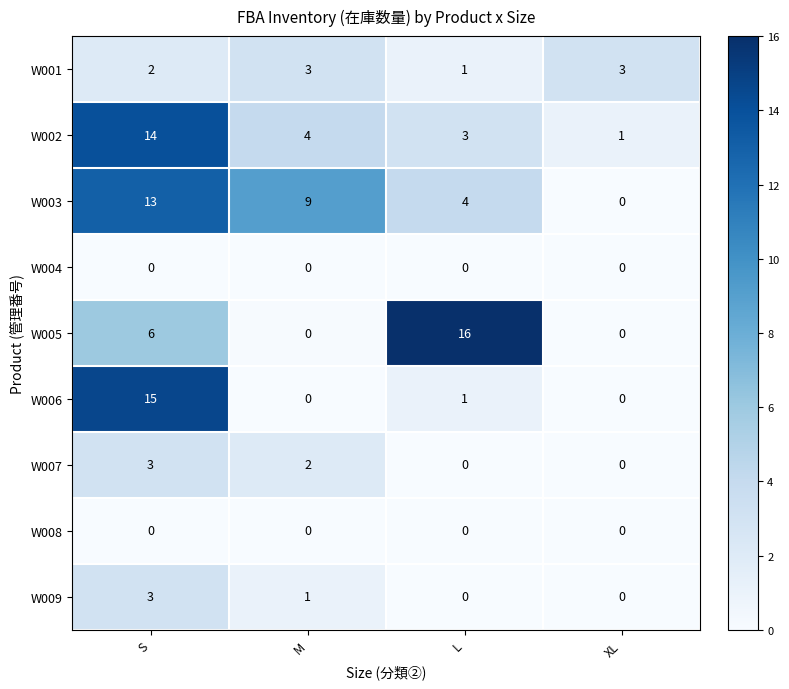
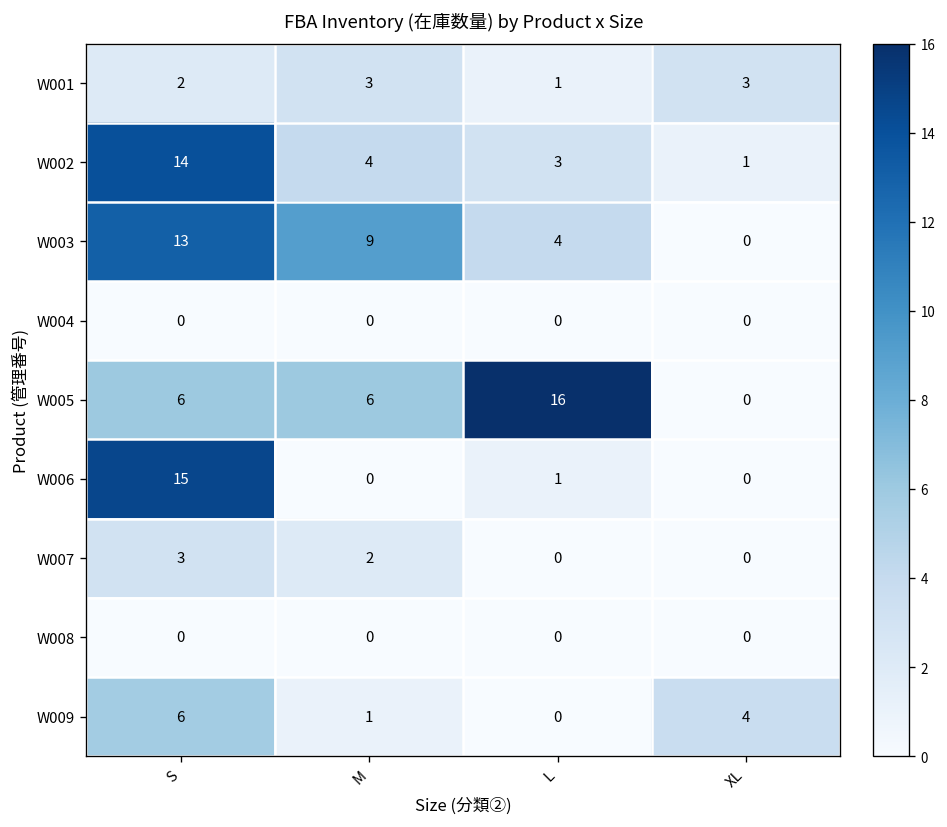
  {
    "W001": {
      "S": 2,
      "M": 3,
      "L": 1,
      "XL": 3
    },
    "W002": {
      "S": 14,
      "M": 4,
      "L": 3,
      "XL": 1
    },
    "W003": {
      "S": 13,
      "M": 9,
      "L": 4,
      "XL": 0
    },
    "W004": {
      "S": 0,
      "M": 0,
      "L": 0,
      "XL": 0
    },
    "W005": {
      "S": 6,
-     "M": 0,
+     "M": 6,
      "L": 16,
      "XL": 0
    },
    "W006": {
      "S": 15,
      "M": 0,
      "L": 1,
      "XL": 0
    },
    "W007": {
      "S": 3,
      "M": 2,
      "L": 0,
      "XL": 0
    },
    "W008": {
      "S": 0,
      "M": 0,
      "L": 0,
      "XL": 0
    },
    "W009": {
-     "S": 3,
+     "S": 6,
      "M": 1,
      "L": 0,
-     "XL": 0
+     "XL": 4
    }
  }
